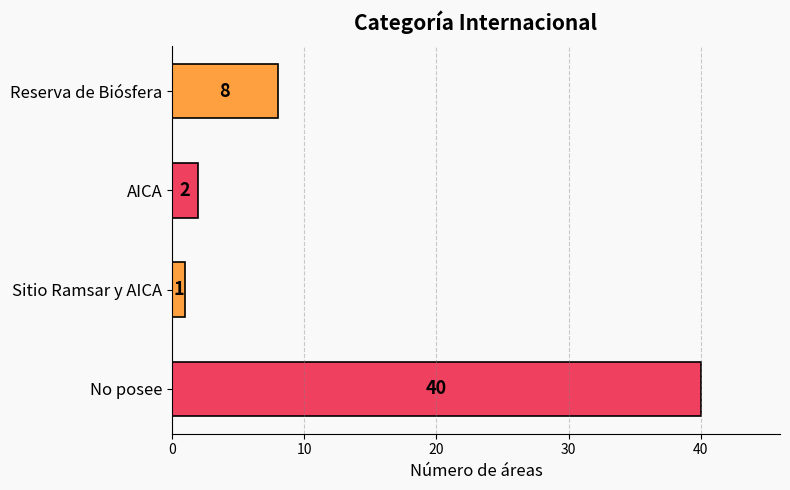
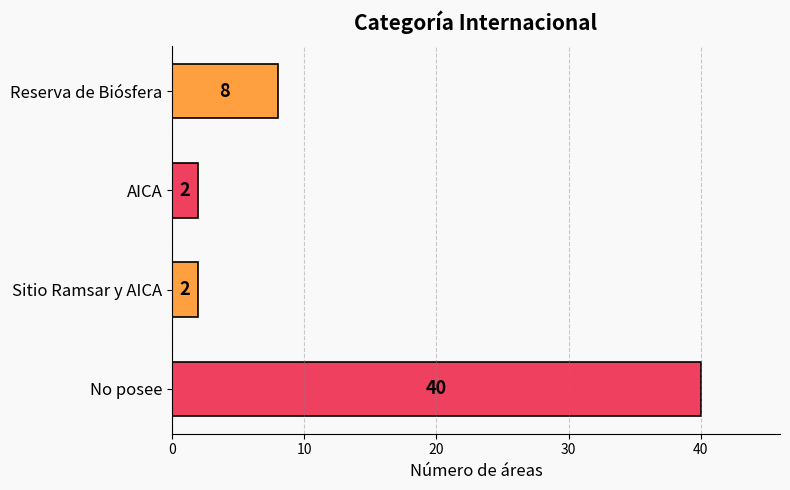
  {
    "Reserva de Biósfera": 8,
    "AICA": 2,
-   "Sitio Ramsar y AICA": 1,
+   "Sitio Ramsar y AICA": 2,
    "No posee": 40
  }
